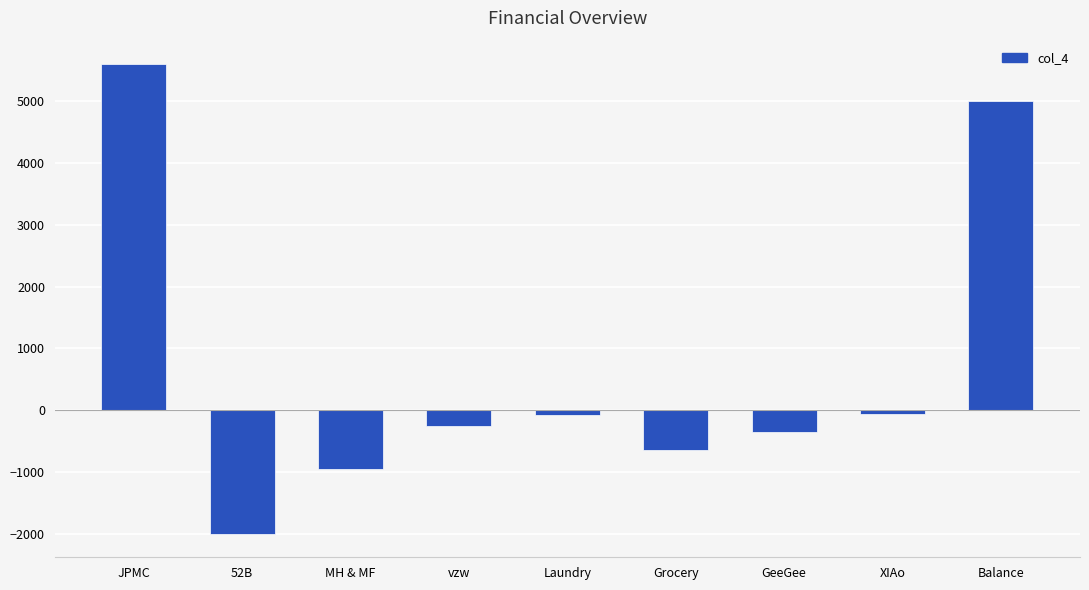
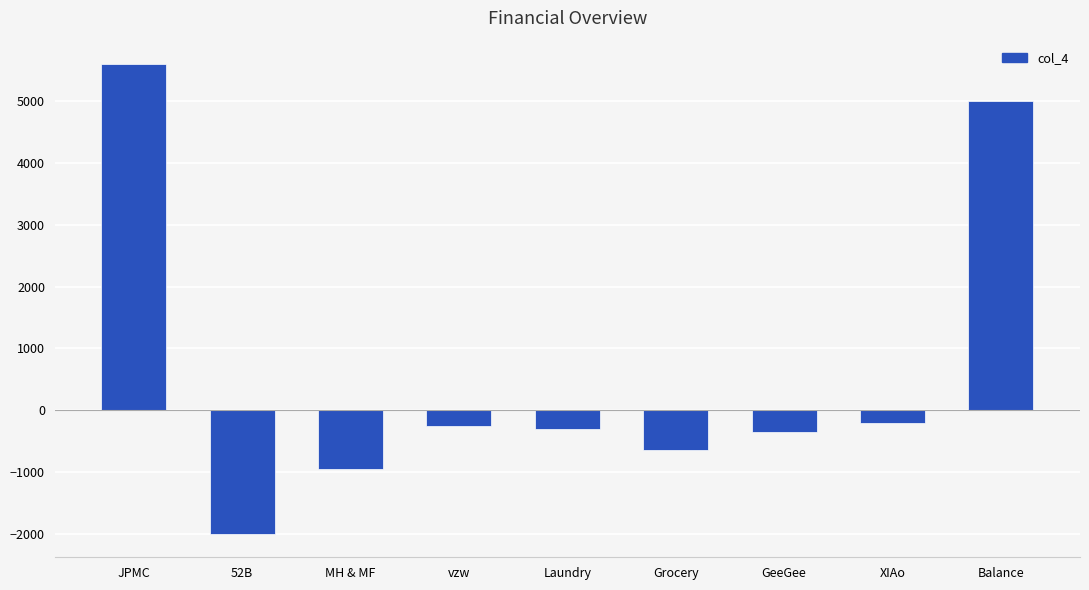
  {
    "JPMC": 5600,
    "52B": -2000,
    "MH & MF": -1000,
    "vzw": -300,
-   "Laundry": -100,
+   "Laundry": -300,
    "Grocery": -700,
    "GeeGee": -400,
-   "XIAo": -100,
+   "XIAo": -200,
    "Balance": 5000
  }
